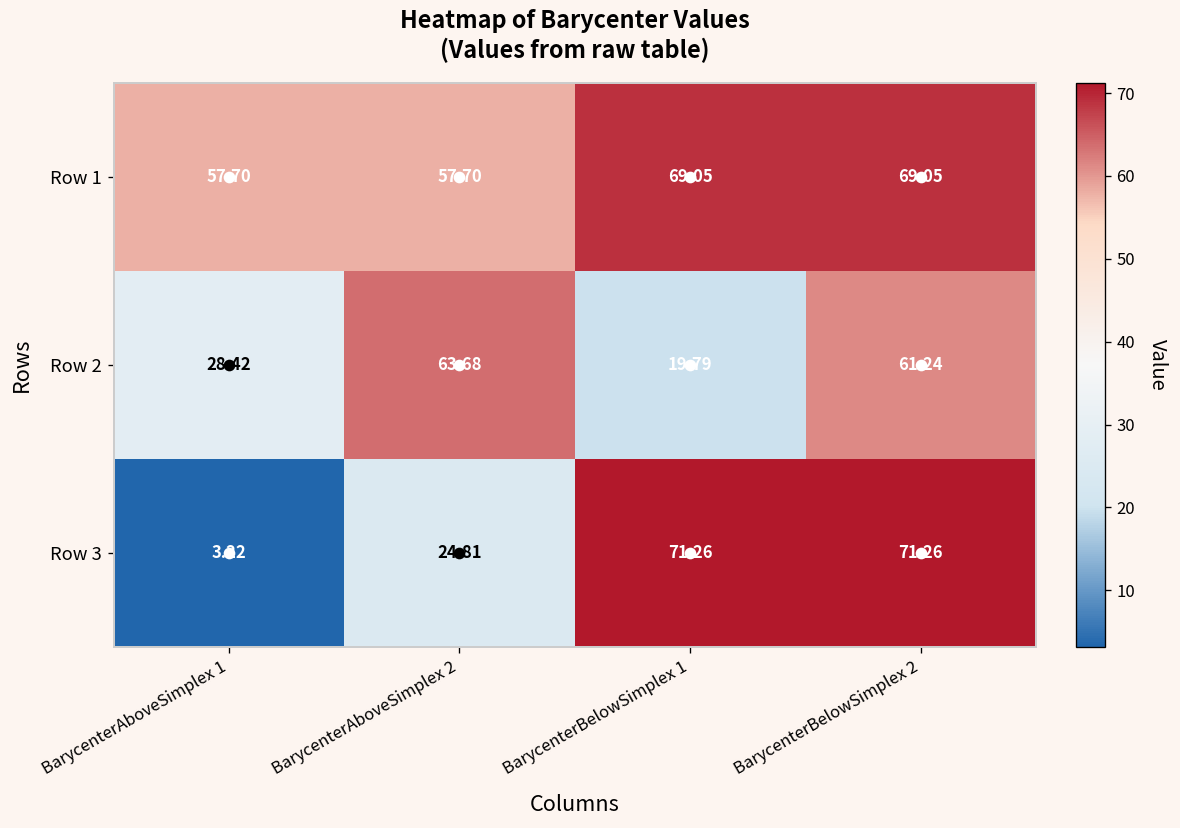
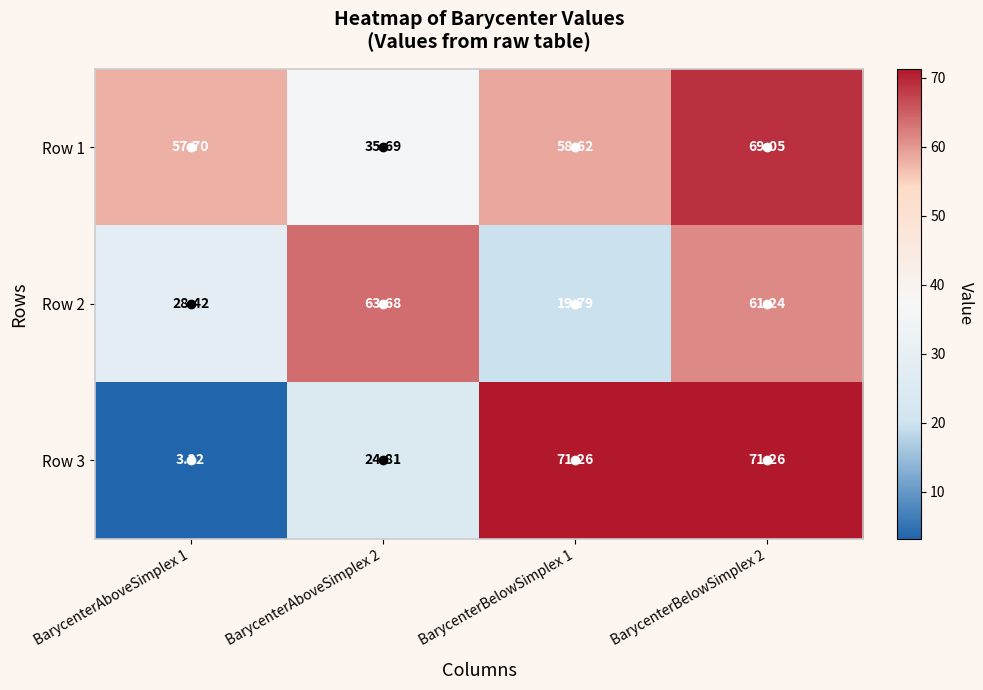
  {
    "Row 1": {
-     "BarycenterAboveSimplex 2": 57.70,
-     "BarycenterBelowSimplex 1": 69.05
+     "BarycenterAboveSimplex 2": 35.69,
+     "BarycenterBelowSimplex 1": 58.62
    }
  }
